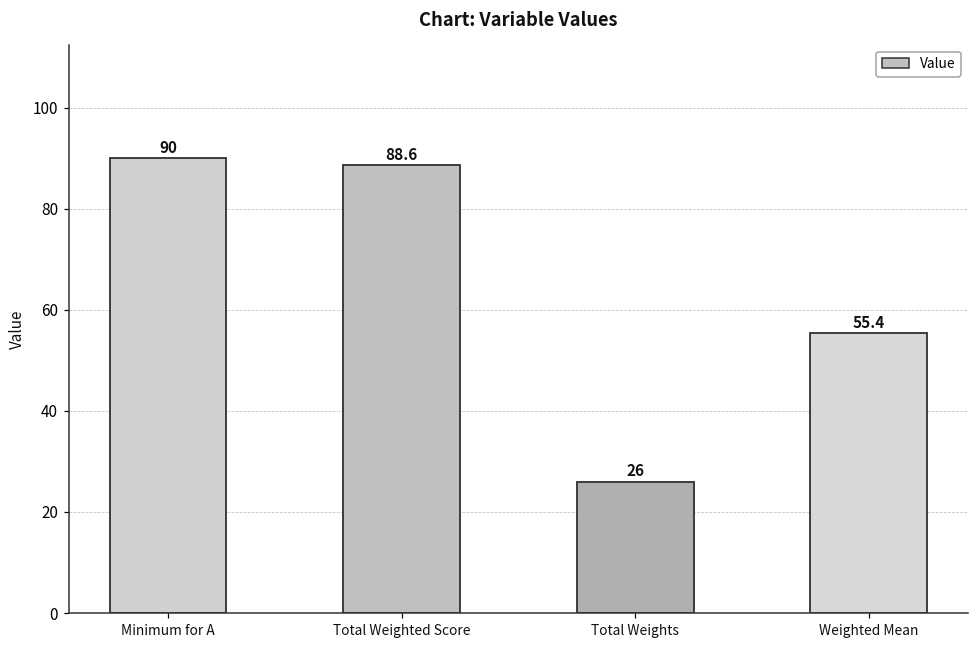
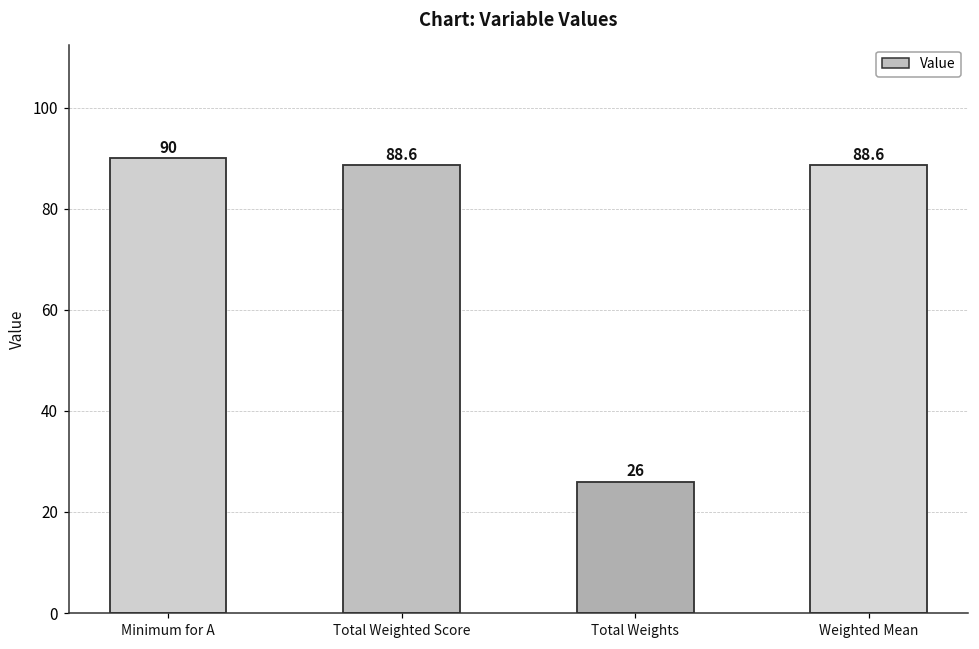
  {
    "Minimum for A": 90,
    "Total Weighted Score": 88.6,
    "Total Weights": 26,
-   "Weighted Mean": 55.4
+   "Weighted Mean": 88.6
  }
